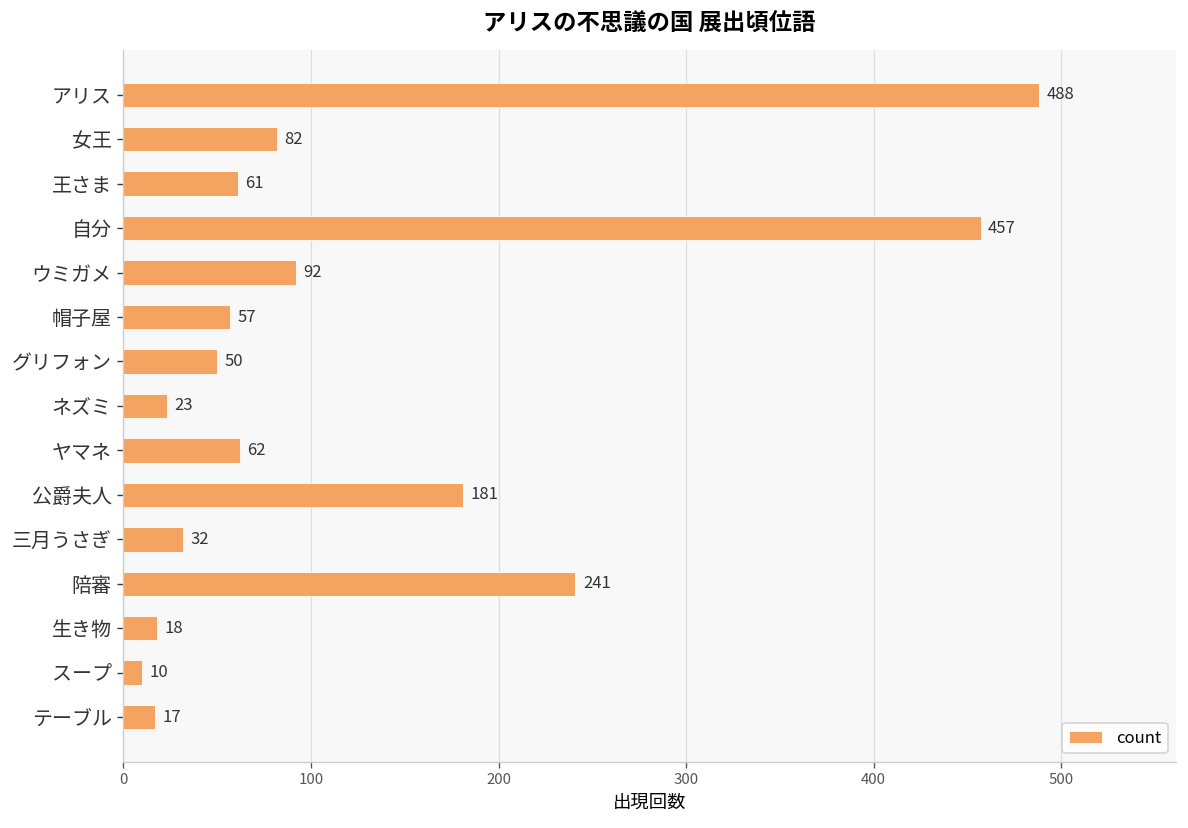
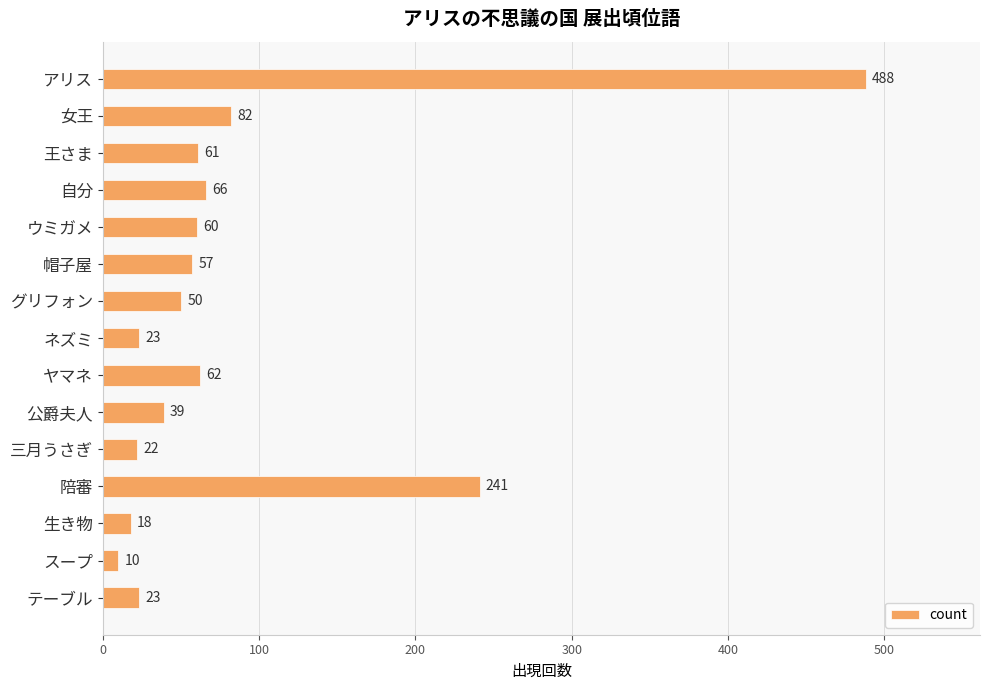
  {
    "アリス": 488,
    "女王": 82,
    "王さま": 61,
-   "自分": 457,
-   "ウミガメ": 92,
+   "自分": 66,
+   "ウミガメ": 60,
    "帽子屋": 57,
    "グリフォン": 50,
    "ネズミ": 23,
    "ヤマネ": 62,
-   "公爵夫人": 181,
-   "三月うさぎ": 32,
+   "公爵夫人": 39,
+   "三月うさぎ": 22,
    "陪審": 241,
    "生き物": 18,
    "スープ": 10,
-   "テーブル": 17
+   "テーブル": 23
  }
